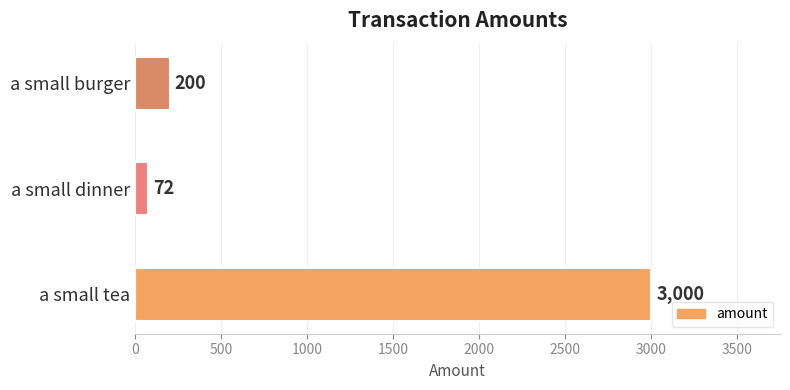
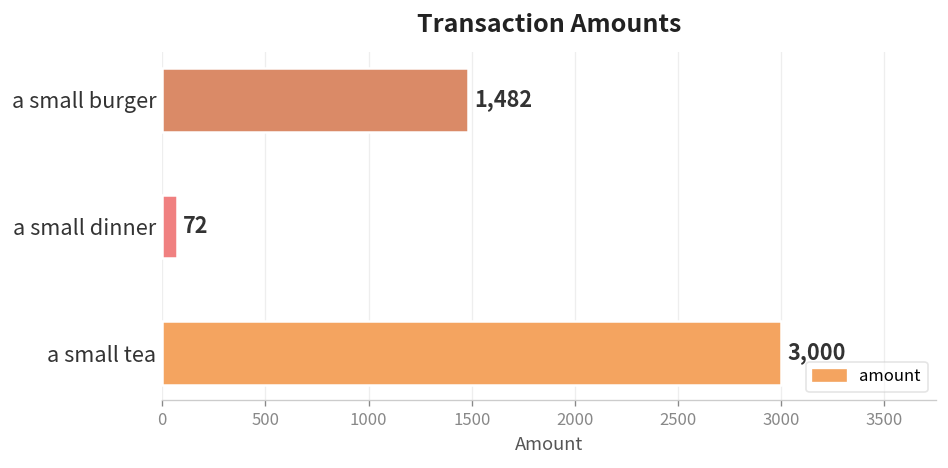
  {
-   "a small burger": "200",
+   "a small burger": "1,482",
    "a small dinner": "72"
  }
